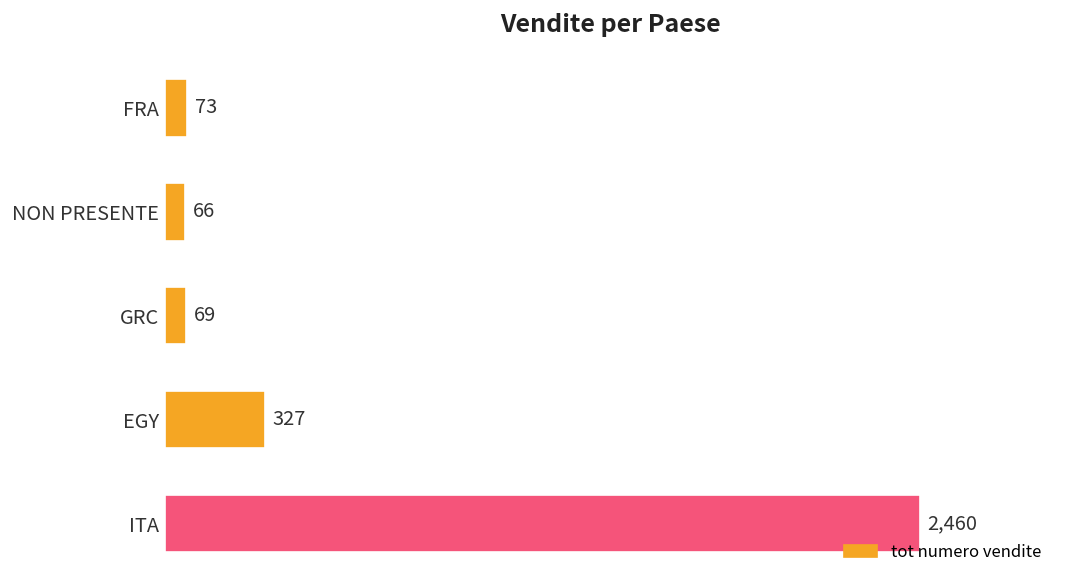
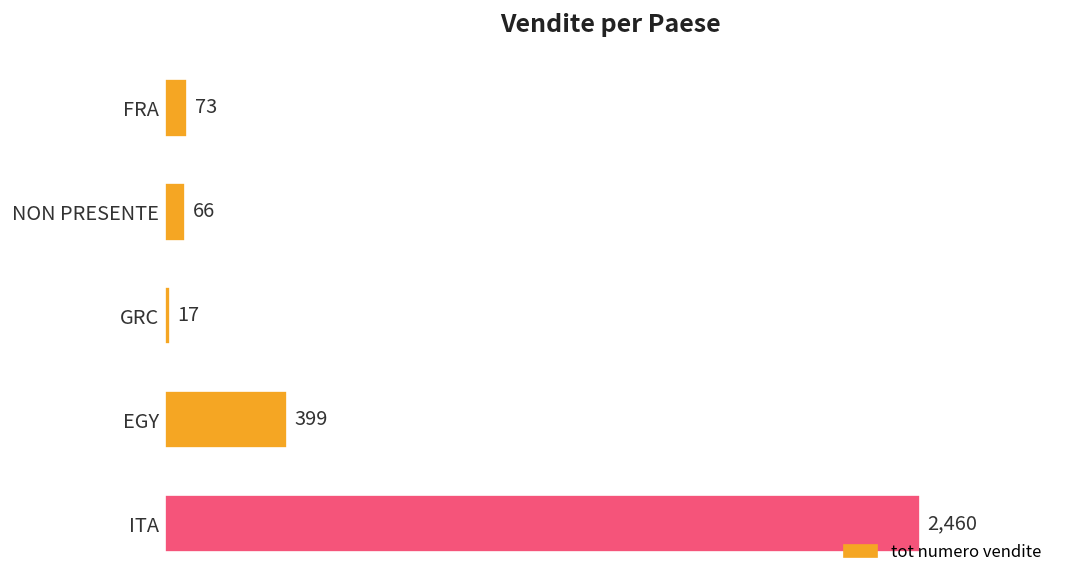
  {
    "FRA": "73",
    "NON PRESENTE": "66",
-   "GRC": "69",
-   "EGY": "327",
+   "GRC": "17",
+   "EGY": "399",
    "ITA": "2,460"
  }
